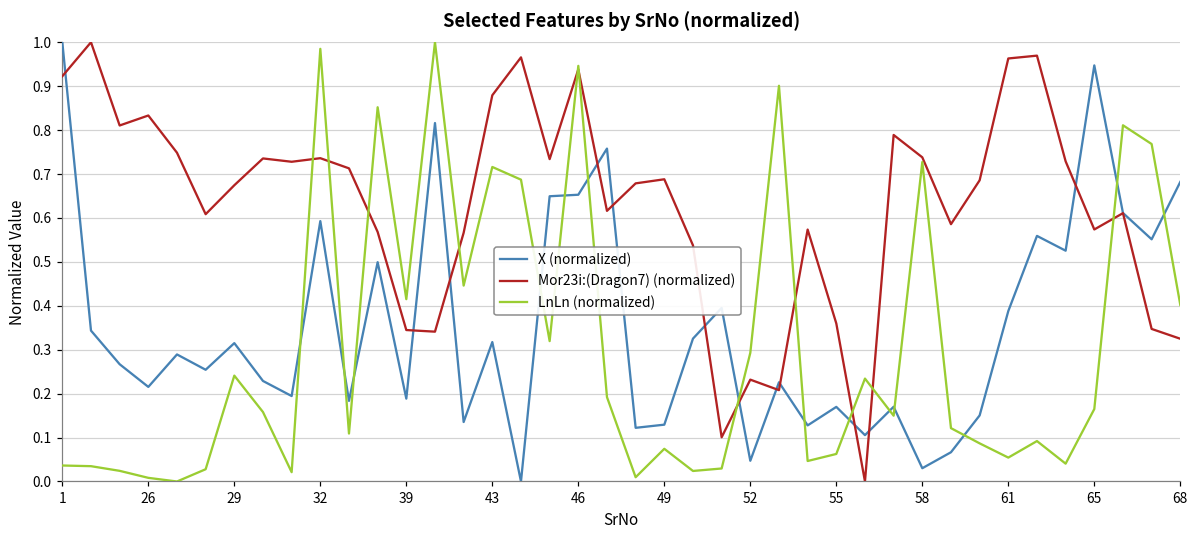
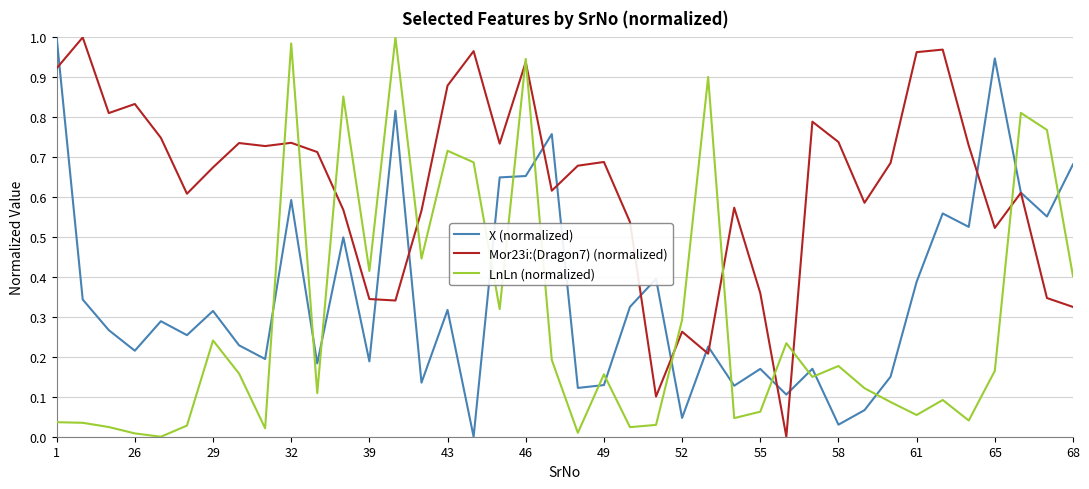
  {
    "X (normalized)": {
      "39": 0.19,
      "43": 0.32,
      "46": 0.65,
      "49": 0.13,
      "52": 0.05,
      "55": 0.17,
      "58": 0.03,
      "61": 0.39,
      "65": 0.95,
      "68": 0.68
    },
    "Mor23i:(Dragon7) (normalized)": {
      "39": 0.34,
      "43": 0.88,
      "46": 0.94,
      "49": 0.69,
-     "52": 0.23,
+     "52": 0.26,
      "55": 0.36,
      "58": 0.74,
      "61": 0.96,
-     "65": 0.57,
+     "65": 0.52,
      "68": 0.32
    },
    "LnLn (normalized)": {
      "39": 0.42,
      "43": 0.72,
      "46": 0.95,
-     "49": 0.07,
+     "49": 0.16,
      "52": 0.29,
      "55": 0.06,
-     "58": 0.73,
+     "58": 0.18,
      "61": 0.05,
      "65": 0.16,
      "68": 0.40
    }
  }
